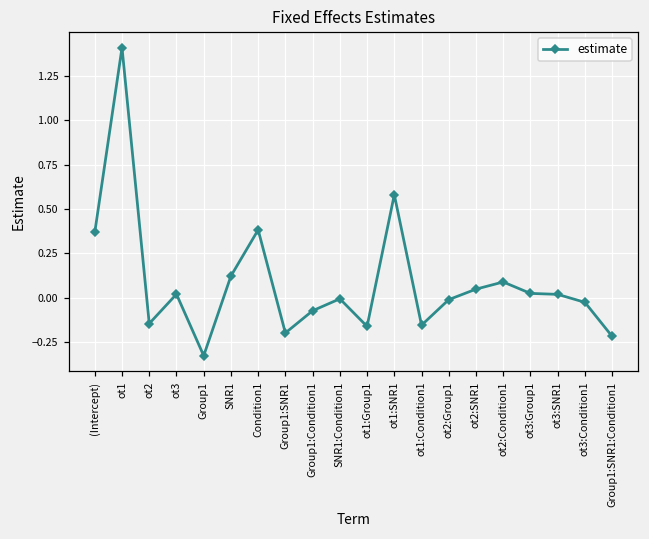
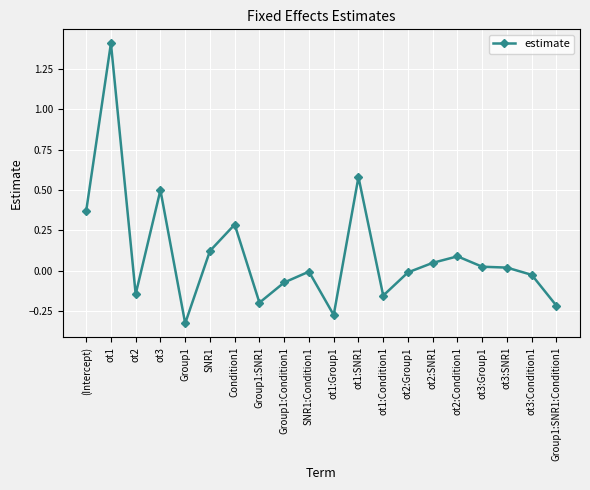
  {
    "(Intercept)": 0.37,
    "ot1": 1.41,
    "ot2": -0.15,
-   "ot3": 0.02,
+   "ot3": 0.50,
    "Group1": -0.33,
    "SNR1": 0.12,
-   "Condition1": 0.38,
+   "Condition1": 0.29,
    "Group1:SNR1": -0.20,
    "Group1:Condition1": -0.07,
    "SNR1:Condition1": -0.01,
-   "ot1:Group1": -0.16,
+   "ot1:Group1": -0.27,
    "ot1:SNR1": 0.58,
    "ot1:Condition1": -0.15,
    "ot2:Group1": -0.01,
    "ot2:SNR1": 0.05,
    "ot2:Condition1": 0.09,
    "ot3:Group1": 0.02,
    "ot3:SNR1": 0.02,
    "ot3:Condition1": -0.03,
    "Group1:SNR1:Condition1": -0.22
  }
